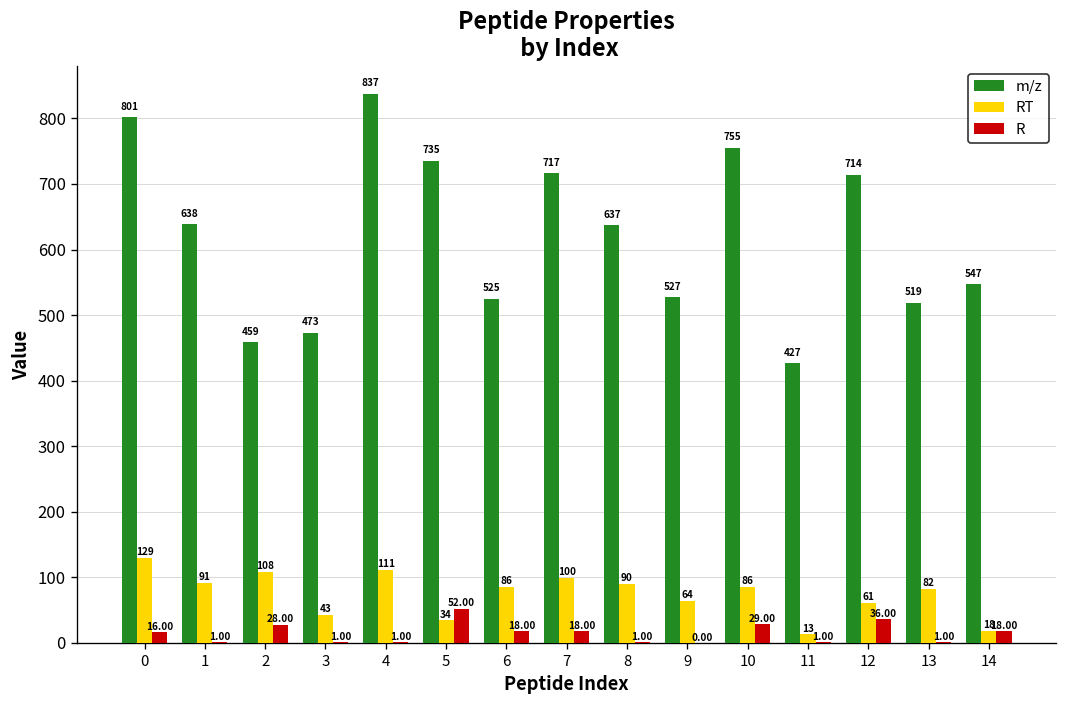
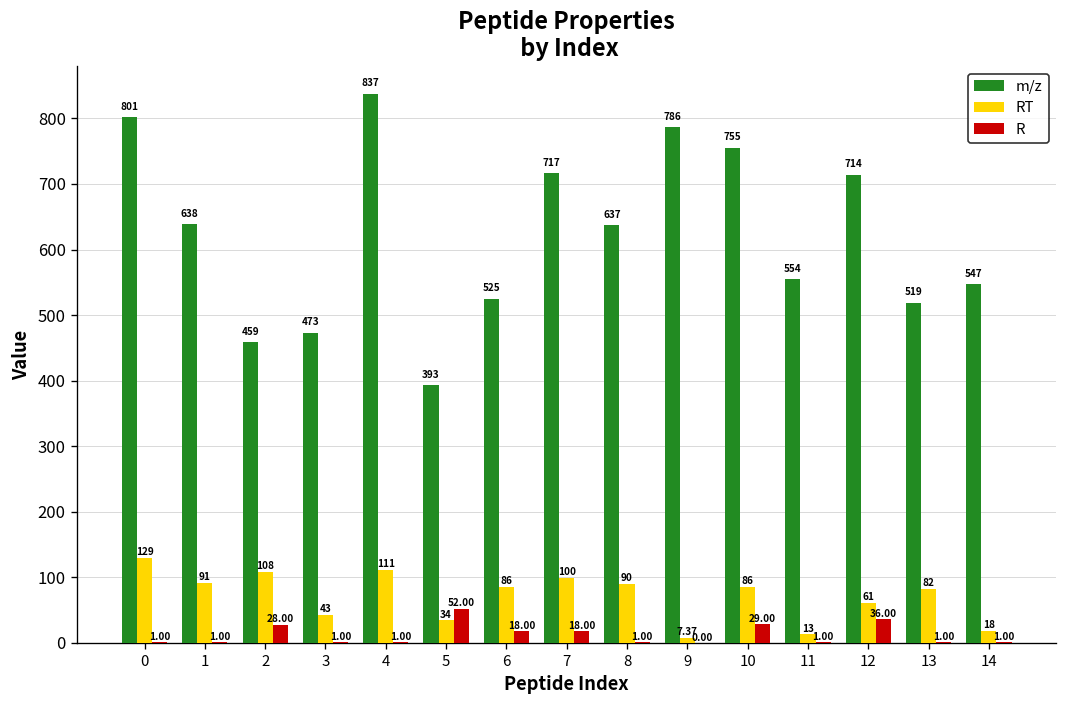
  {
    "m/z": {
      "0": 801,
      "1": 638,
      "2": 459,
      "3": 473,
      "4": 837,
-     "5": 735,
+     "5": 393,
      "6": 525,
      "7": 717,
      "8": 637,
-     "9": 527,
+     "9": 786,
      "10": 755,
-     "11": 427,
+     "11": 554,
      "12": 714,
      "13": 519,
      "14": 547
    },
    "RT": {
      "0": 129,
      "1": 91,
      "2": 108,
      "3": 43,
      "4": 111,
      "5": 34,
      "6": 86,
      "7": 100,
      "8": 90,
-     "9": 64,
+     "9": 7.37,
      "10": 86,
      "11": 13,
      "12": 61,
      "13": 82,
      "14": 18
    },
    "R": {
-     "0": 16.00,
+     "0": 1.00,
      "1": 1.00,
      "2": 28.00,
      "3": 1.00,
      "4": 1.00,
      "5": 52.00,
      "6": 18.00,
      "7": 18.00,
      "8": 1.00,
      "9": 0.00,
      "10": 29.00,
      "11": 1.00,
      "12": 36.00,
      "13": 1.00,
-     "14": 18.00
+     "14": 1.00
    }
  }
